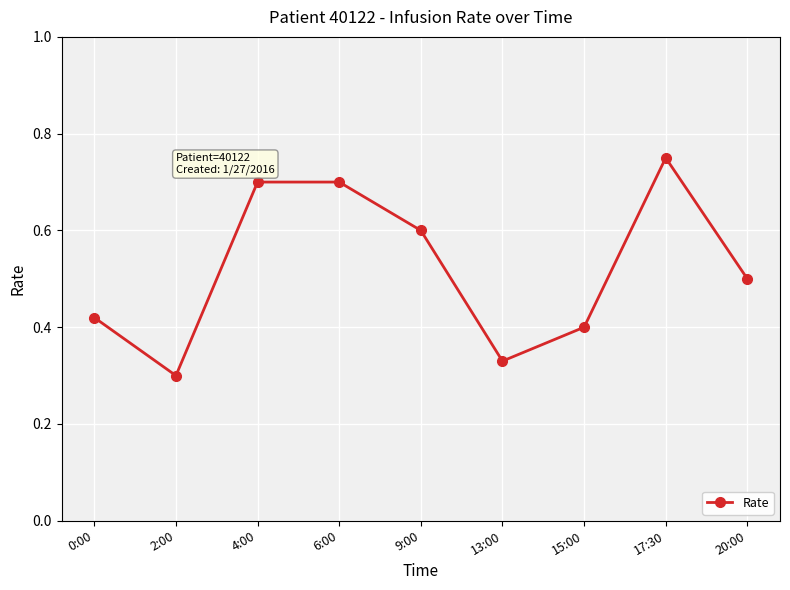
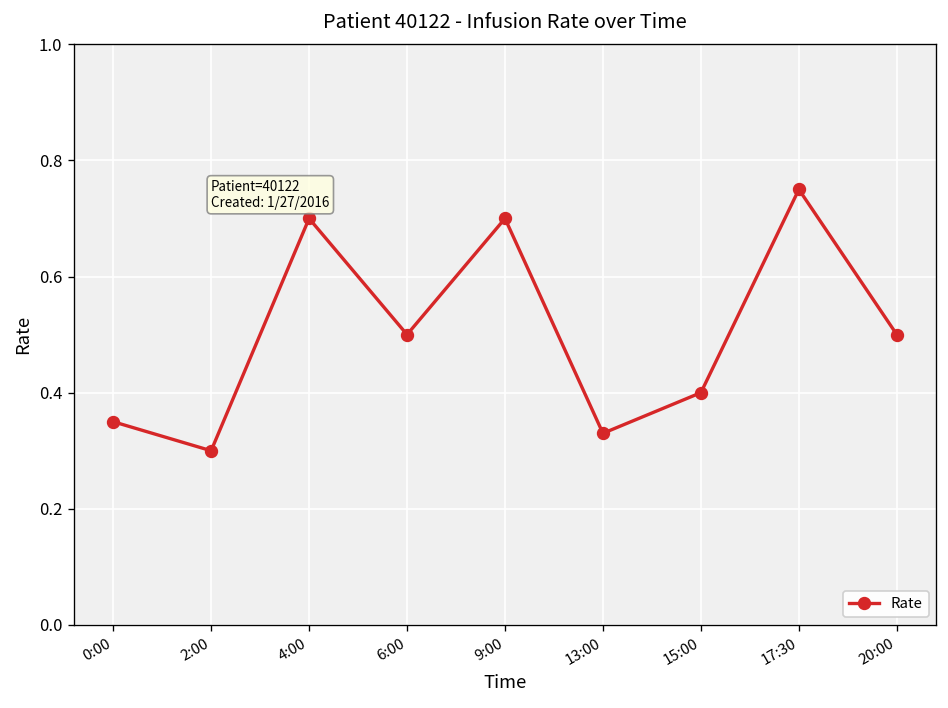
  {
-   "0:00": 0.42,
+   "0:00": 0.35,
    "2:00": 0.30,
-   "6:00": 0.7,
-   "9:00": 0.6,
+   "6:00": 0.5,
+   "9:00": 0.7,
    "13:00": 0.33,
    "15:00": 0.40,
    "17:30": 0.75,
    "20:00": 0.50
  }
